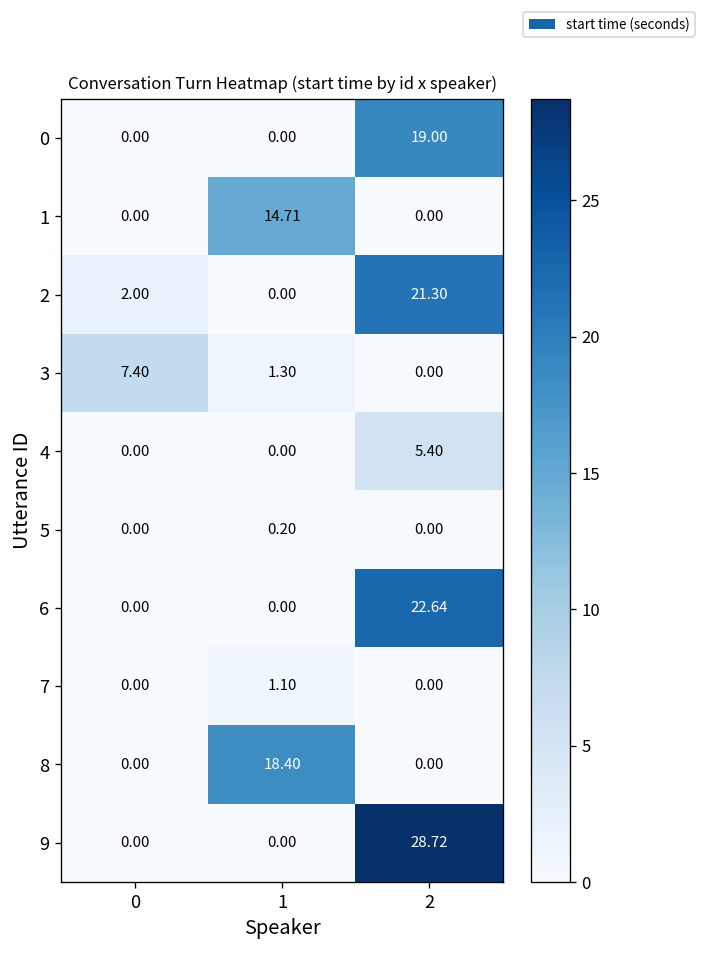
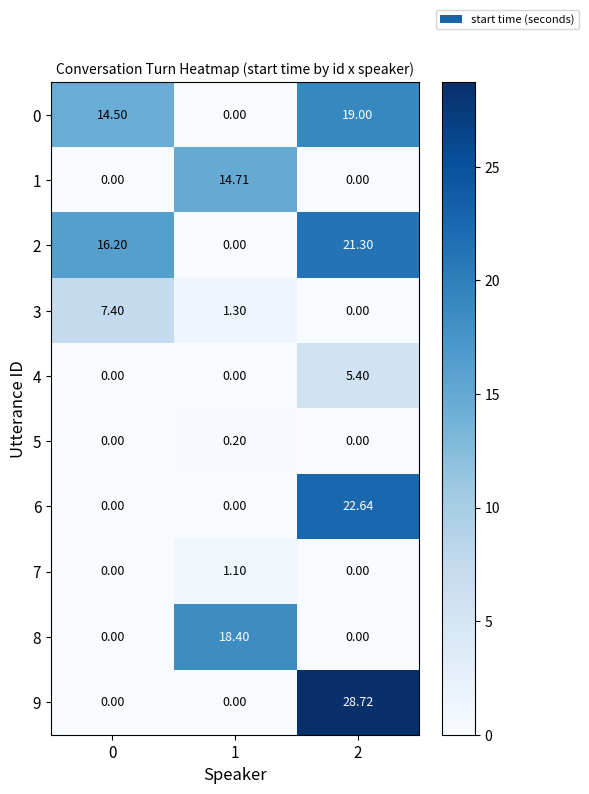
  {
    "0": {
-     "0": 0.00,
+     "0": 14.50,
      "1": 0.00,
      "2": 19.00
    },
    "1": {
      "0": 0.00,
      "1": 14.71,
      "2": 0.00
    },
    "2": {
-     "0": 2.00,
+     "0": 16.20,
      "1": 0.00,
      "2": 21.30
    },
    "3": {
      "0": 7.40,
      "1": 1.30,
      "2": 0.00
    },
    "4": {
      "0": 0.00,
      "1": 0.00,
      "2": 5.40
    },
    "5": {
      "0": 0.00,
      "1": 0.20,
      "2": 0.00
    },
    "6": {
      "0": 0.00,
      "1": 0.00,
      "2": 22.64
    },
    "7": {
      "0": 0.00,
      "1": 1.10,
      "2": 0.00
    },
    "8": {
      "0": 0.00,
      "1": 18.40,
      "2": 0.00
    },
    "9": {
      "0": 0.00,
      "1": 0.00,
      "2": 28.72
    }
  }
